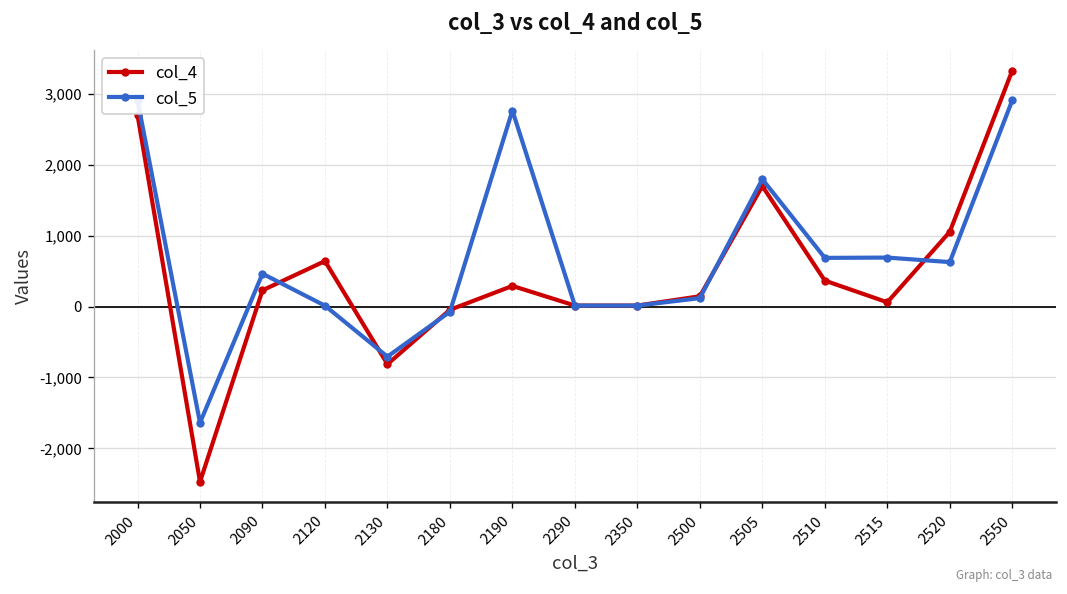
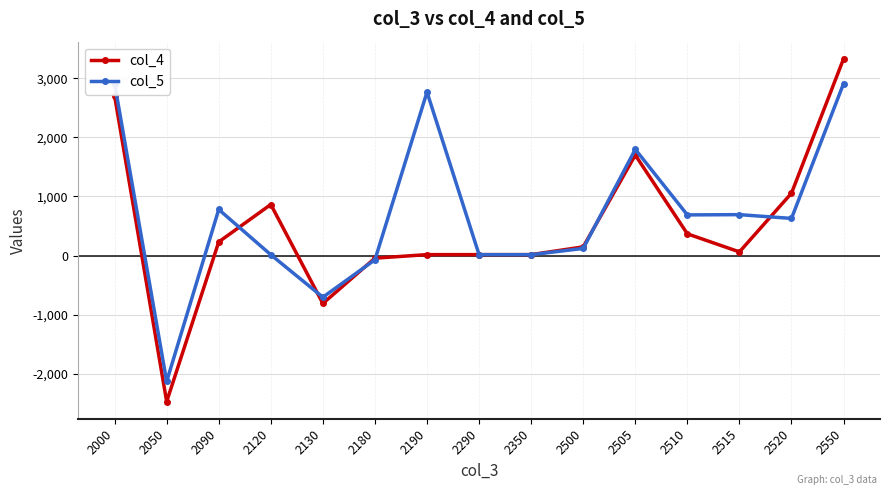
  {
    "col_4": {
      "2000": "2,700",
      "2050": "-2,500",
      "2090": "200",
-     "2120": "600",
+     "2120": "900",
      "2130": "-800",
-     "2190": "300",
+     "2190": "0",
      "2505": "1,700",
      "2510": "400",
      "2515": "100",
      "2520": "1,100",
      "2550": "3,300"
    },
    "col_5": {
-     "2050": "-1,600",
-     "2090": "500",
+     "2050": "-2,100",
+     "2090": "800",
      "2120": "0",
      "2130": "-700",
      "2190": "2,800",
      "2505": "1,800",
      "2510": "700",
      "2515": "700",
      "2520": "600",
      "2550": "2,900"
    }
  }
